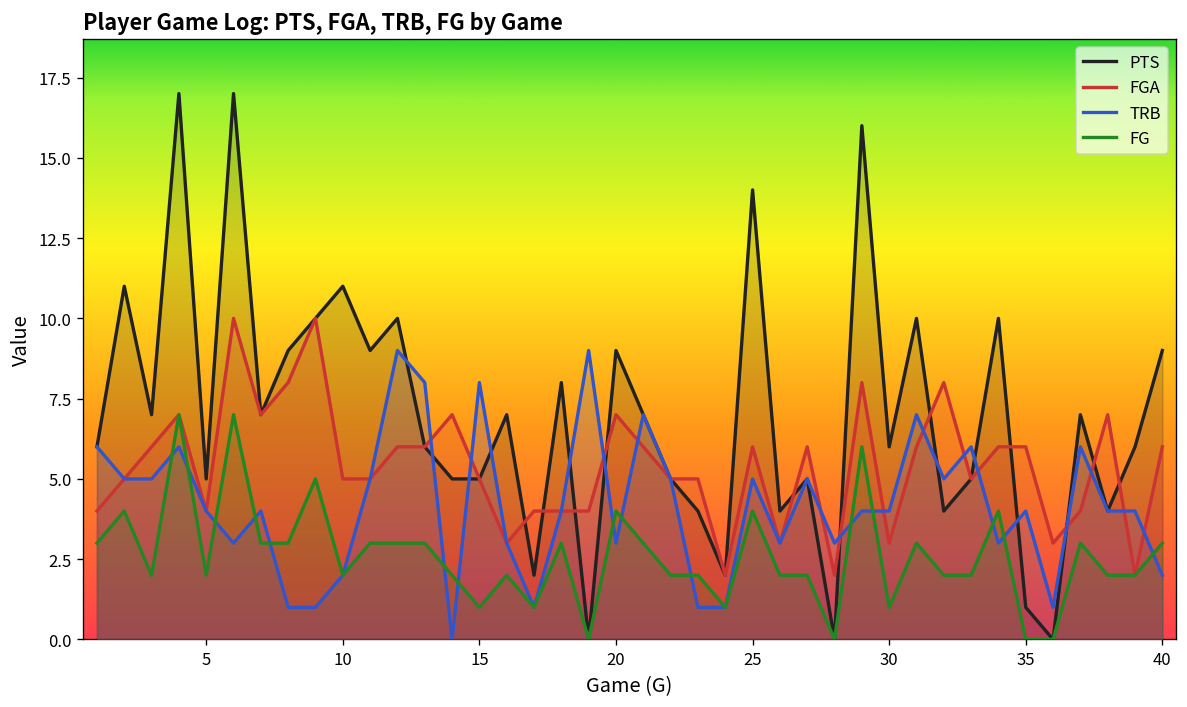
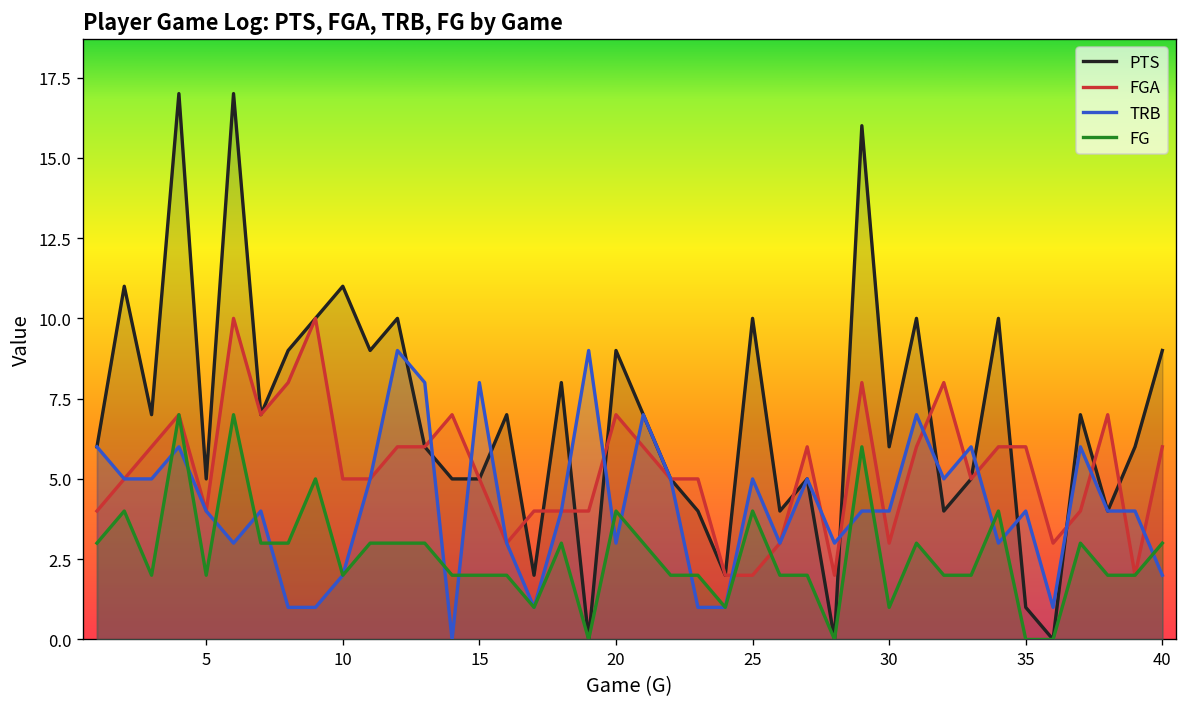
  {
    "PTS": {
      "5": 5,
      "10": 11,
      "20": 9,
-     "25": 14,
+     "25": 10,
      "30": 6,
      "35": 1,
      "40": 9
    },
    "FGA": {
      "10": 5,
      "20": 7,
-     "25": 6,
+     "25": 2,
      "30": 3,
      "35": 6,
      "40": 6
    },
    "TRB": {
      "15": 8,
      "20": 3,
      "25": 5,
      "30": 4,
      "35": 4,
      "40": 2
    },
    "FG": {
      "5": 2,
-     "15": 1,
+     "15": 2,
      "20": 4,
      "25": 4,
      "30": 1,
      "35": 0,
      "40": 3
    }
  }
